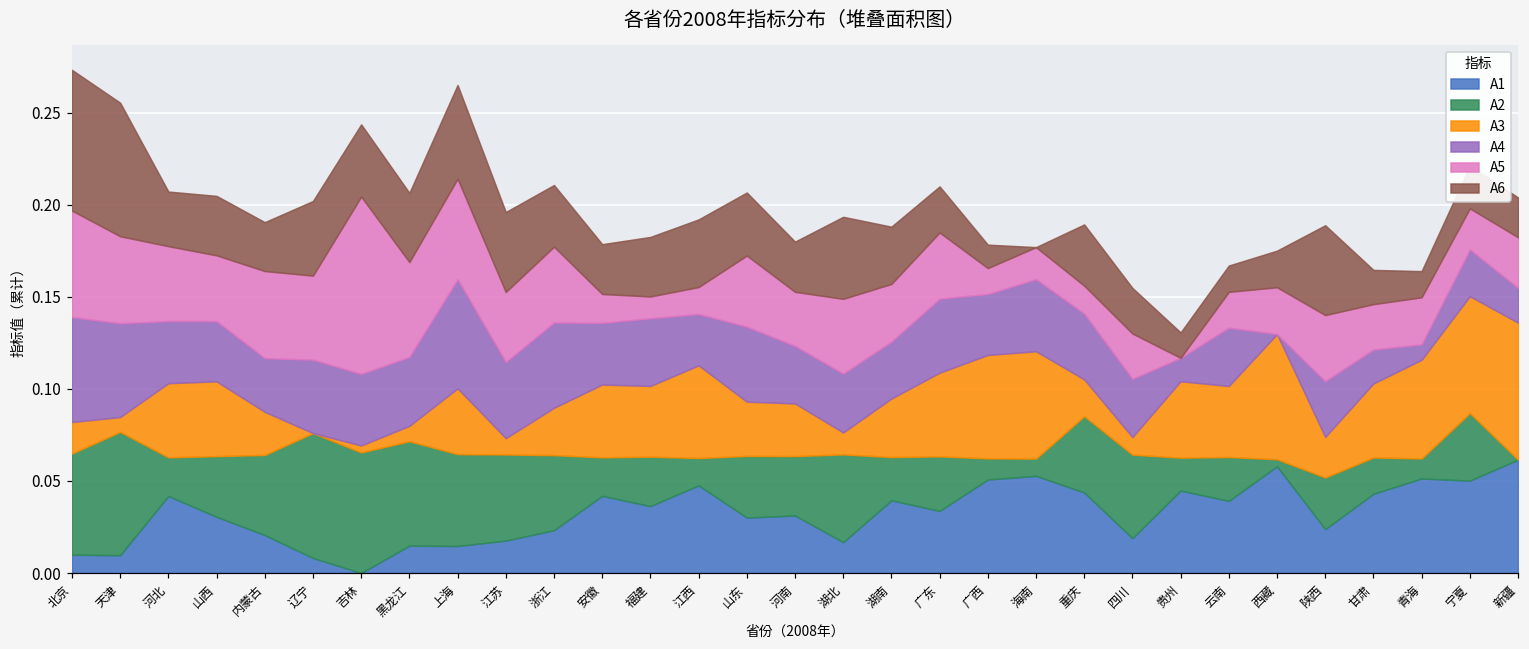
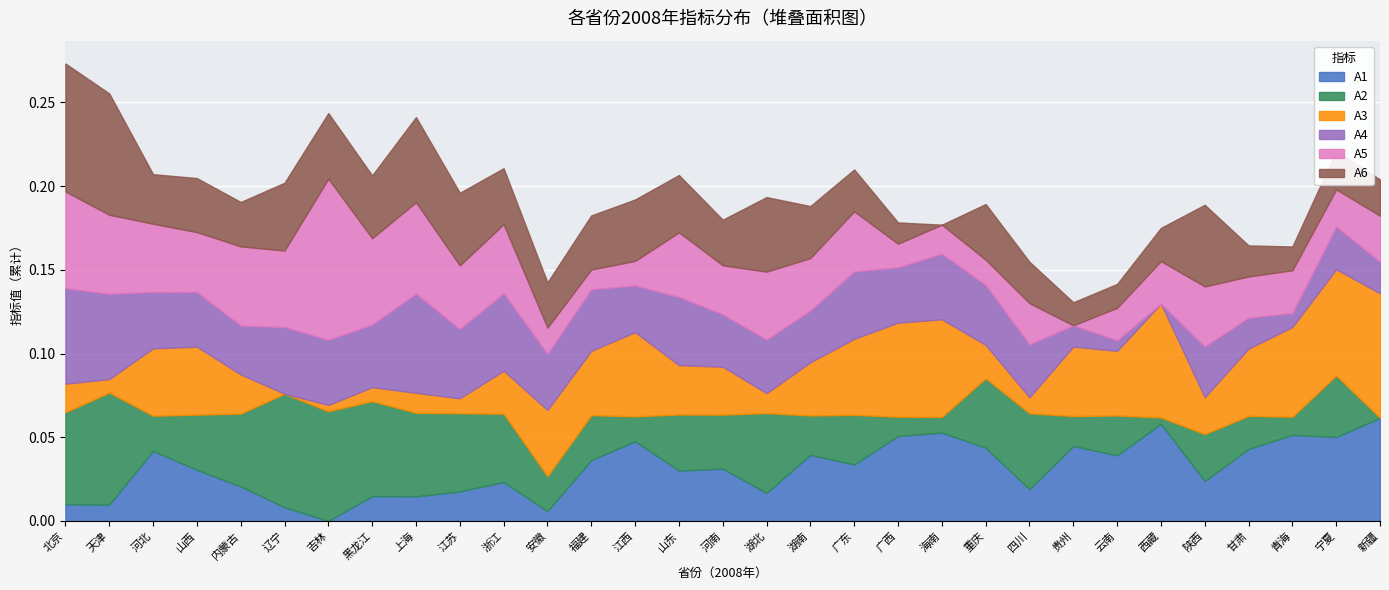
  {
    "A1": {
      "北京": 0.010,
      "天津": 0.010,
      "河北": 0.042,
      "山西": 0.031,
      "内蒙古": 0.021,
      "辽宁": 0.008,
      "吉林": 0.000,
      "黑龙江": 0.015,
      "上海": 0.015,
      "江苏": 0.018,
      "浙江": 0.023,
-     "安徽": 0.042,
+     "安徽": 0.006,
      "福建": 0.036,
      "江西": 0.048,
      "山东": 0.030,
      "河南": 0.031,
      "湖北": 0.017,
      "湖南": 0.039,
      "广东": 0.034,
      "广西": 0.051,
      "海南": 0.053,
      "重庆": 0.044,
      "四川": 0.019,
      "贵州": 0.045,
      "云南": 0.039,
      "西藏": 0.058,
      "陕西": 0.024,
      "甘肃": 0.043,
      "青海": 0.051,
      "宁夏": 0.050
    },
    "A2": {
      "北京": 0.055,
      "天津": 0.067,
      "河北": 0.021,
      "山西": 0.033,
      "内蒙古": 0.043,
      "吉林": 0.066,
      "黑龙江": 0.057,
      "上海": 0.050,
      "江苏": 0.047,
      "浙江": 0.041,
      "安徽": 0.021,
      "福建": 0.027,
      "江西": 0.015,
      "山东": 0.033,
      "河南": 0.032,
      "湖北": 0.048,
      "湖南": 0.023,
      "广东": 0.030,
      "广西": 0.011,
      "海南": 0.009,
      "重庆": 0.041,
      "四川": 0.045,
      "贵州": 0.018,
      "云南": 0.024,
      "西藏": 0.004,
      "陕西": 0.028,
      "甘肃": 0.020,
      "青海": 0.011,
      "宁夏": 0.037
    },
    "A3": {
      "北京": 0.017,
      "天津": 0.008,
      "河北": 0.040,
      "山西": 0.041,
      "内蒙古": 0.023,
      "吉林": 0.004,
      "黑龙江": 0.008,
-     "上海": 0.036,
+     "上海": 0.012,
      "江苏": 0.009,
      "浙江": 0.026,
      "安徽": 0.040,
      "福建": 0.038,
      "江西": 0.050,
      "山东": 0.029,
      "河南": 0.029,
      "湖北": 0.012,
      "湖南": 0.032,
      "广东": 0.045,
      "广西": 0.056,
      "海南": 0.058,
      "重庆": 0.020,
      "四川": 0.010,
      "贵州": 0.042,
      "云南": 0.039,
      "陕西": 0.022,
      "甘肃": 0.040,
      "青海": 0.054,
      "宁夏": 0.063,
      "新疆": 0.074
    },
    "A4": {
      "北京": 0.057,
      "天津": 0.051,
      "河北": 0.034,
      "山西": 0.033,
      "内蒙古": 0.029,
      "辽宁": 0.040,
      "吉林": 0.039,
      "黑龙江": 0.037,
      "上海": 0.059,
      "江苏": 0.041,
      "浙江": 0.046,
      "安徽": 0.033,
      "福建": 0.037,
      "江西": 0.028,
      "山东": 0.041,
      "河南": 0.031,
      "湖北": 0.032,
      "湖南": 0.031,
      "广东": 0.040,
      "广西": 0.033,
      "海南": 0.039,
      "重庆": 0.036,
      "四川": 0.032,
-     "云南": 0.032,
+     "云南": 0.006,
      "陕西": 0.030,
      "甘肃": 0.018,
      "青海": 0.008,
      "宁夏": 0.025,
      "新疆": 0.019
    },
    "A5": {
      "北京": 0.058,
      "天津": 0.047,
      "河北": 0.041,
      "山西": 0.036,
      "内蒙古": 0.047,
      "辽宁": 0.046,
      "吉林": 0.096,
      "黑龙江": 0.052,
      "上海": 0.055,
      "江苏": 0.038,
      "浙江": 0.041,
      "安徽": 0.016,
      "福建": 0.012,
      "江西": 0.015,
      "山东": 0.039,
      "河南": 0.029,
      "湖北": 0.041,
      "湖南": 0.031,
      "广东": 0.036,
      "广西": 0.014,
      "重庆": 0.015,
      "四川": 0.025,
      "云南": 0.019,
      "西藏": 0.025,
      "陕西": 0.036,
      "甘肃": 0.025,
      "青海": 0.026,
      "宁夏": 0.022,
      "新疆": 0.027
    },
    "A6": {
      "北京": 0.076,
      "天津": 0.072,
      "河北": 0.030,
      "山西": 0.032,
      "内蒙古": 0.027,
      "辽宁": 0.041,
      "吉林": 0.039,
      "黑龙江": 0.038,
      "上海": 0.051,
      "江苏": 0.043,
      "浙江": 0.033,
      "安徽": 0.027,
      "福建": 0.032,
      "江西": 0.037,
      "山东": 0.034,
      "河南": 0.027,
      "湖北": 0.045,
      "湖南": 0.031,
      "广东": 0.025,
      "广西": 0.013,
      "重庆": 0.033,
      "四川": 0.025,
      "贵州": 0.014,
      "云南": 0.014,
      "西藏": 0.020,
      "陕西": 0.049,
      "甘肃": 0.019,
      "青海": 0.014,
      "新疆": 0.022
    }
  }
